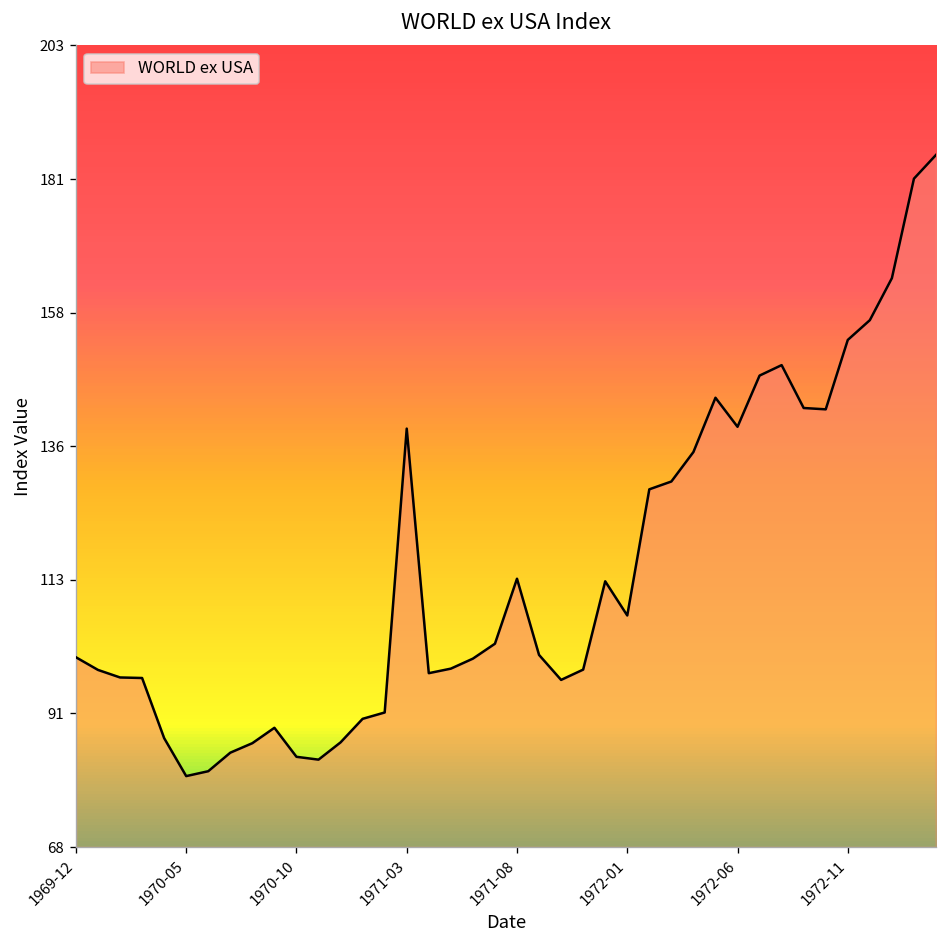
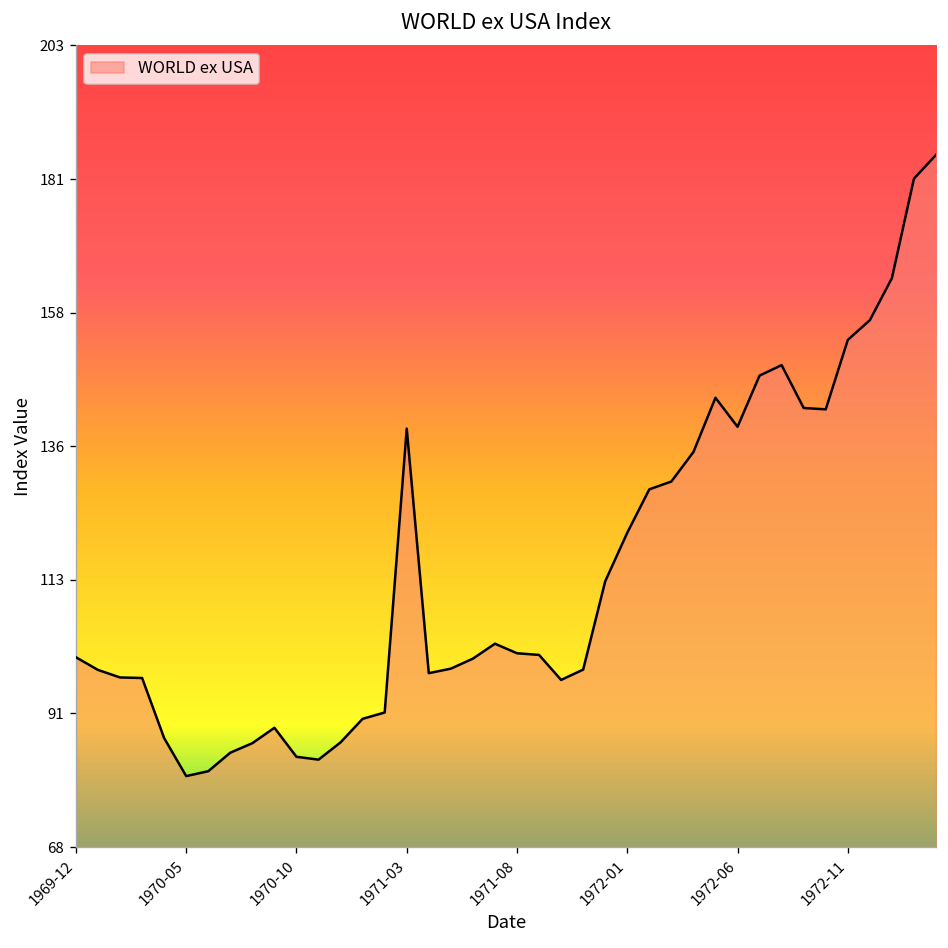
  {
    "1969-12": 100,
    "1970-05": 80,
    "1970-10": 83,
    "1971-03": 139,
-   "1971-08": 113,
-   "1972-01": 107,
+   "1971-08": 101,
+   "1972-01": 121,
    "1972-06": 139,
    "1972-11": 154
  }
